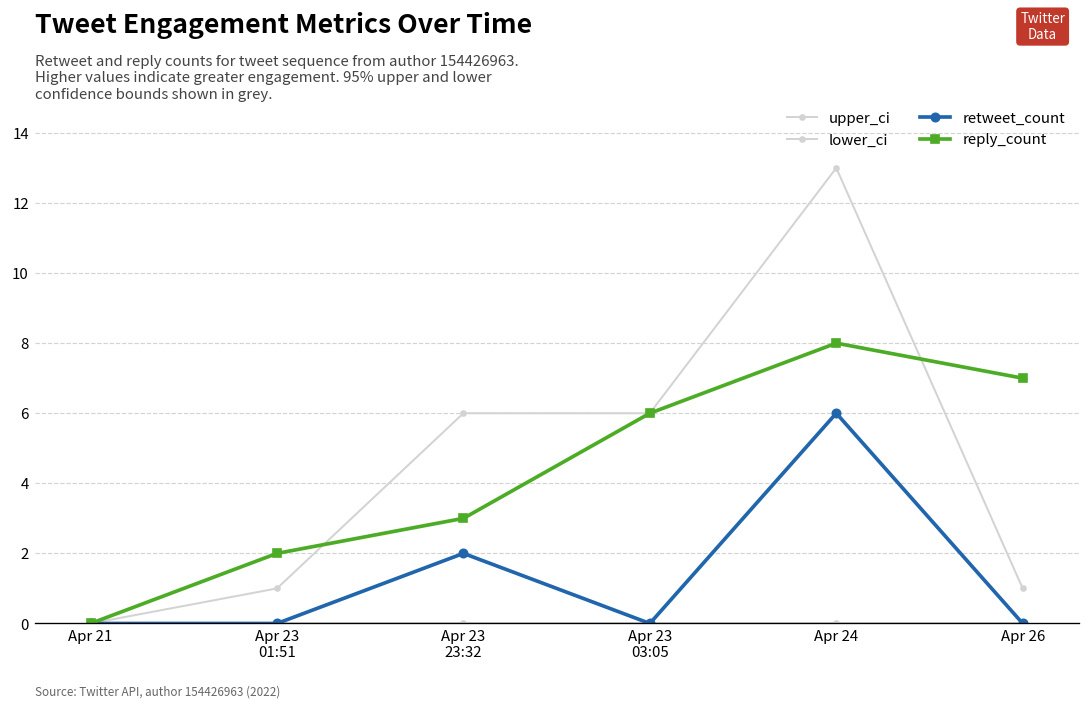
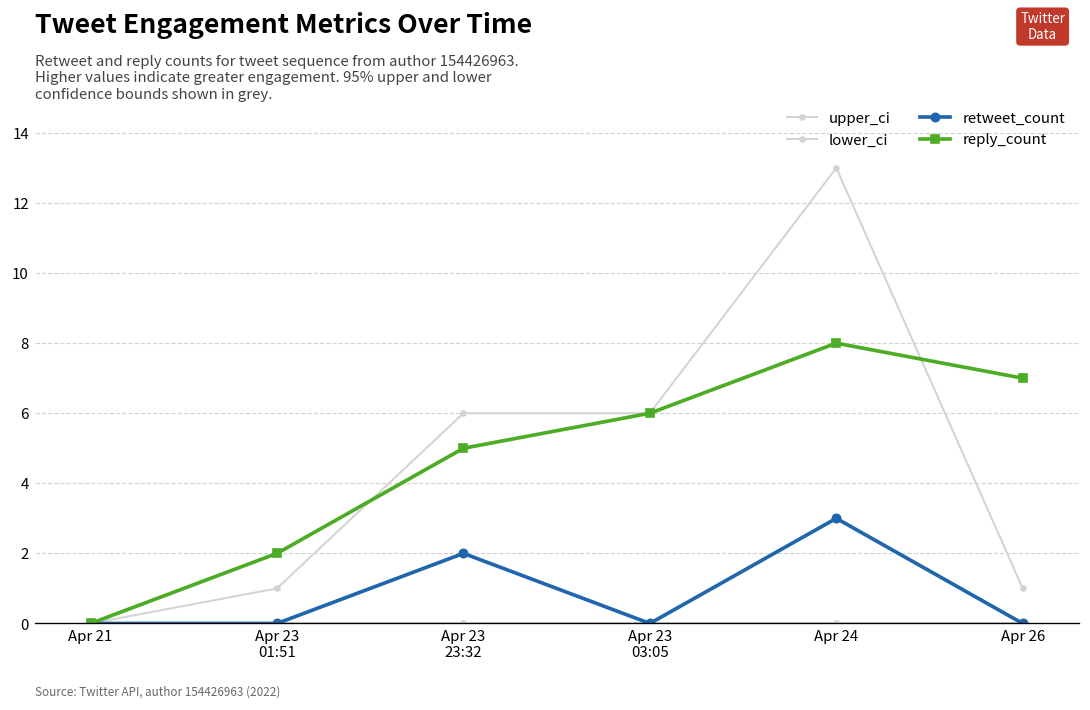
  {
    "retweet_count": {
      "Apr 23 23:32": 2,
-     "Apr 24": 6
+     "Apr 24": 3
    },
    "reply_count": {
      "Apr 23 01:51": 2,
-     "Apr 23 23:32": 3,
+     "Apr 23 23:32": 5,
      "Apr 24": 8,
      "Apr 26": 7
    }
  }
